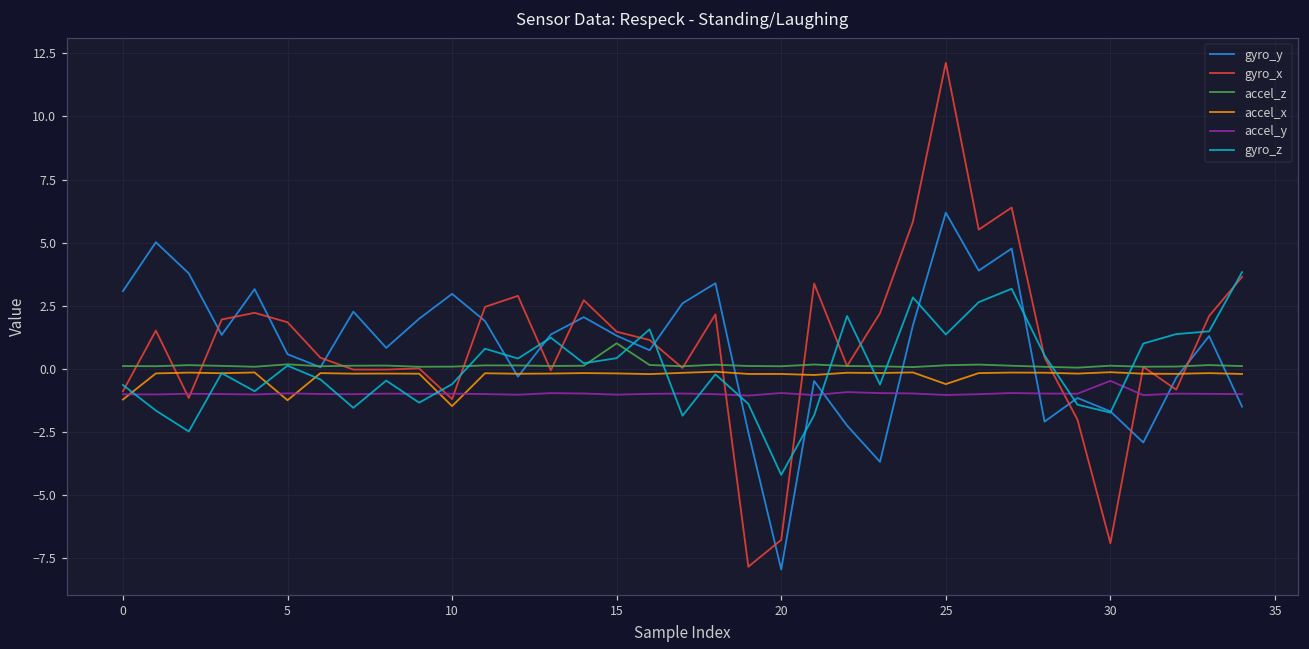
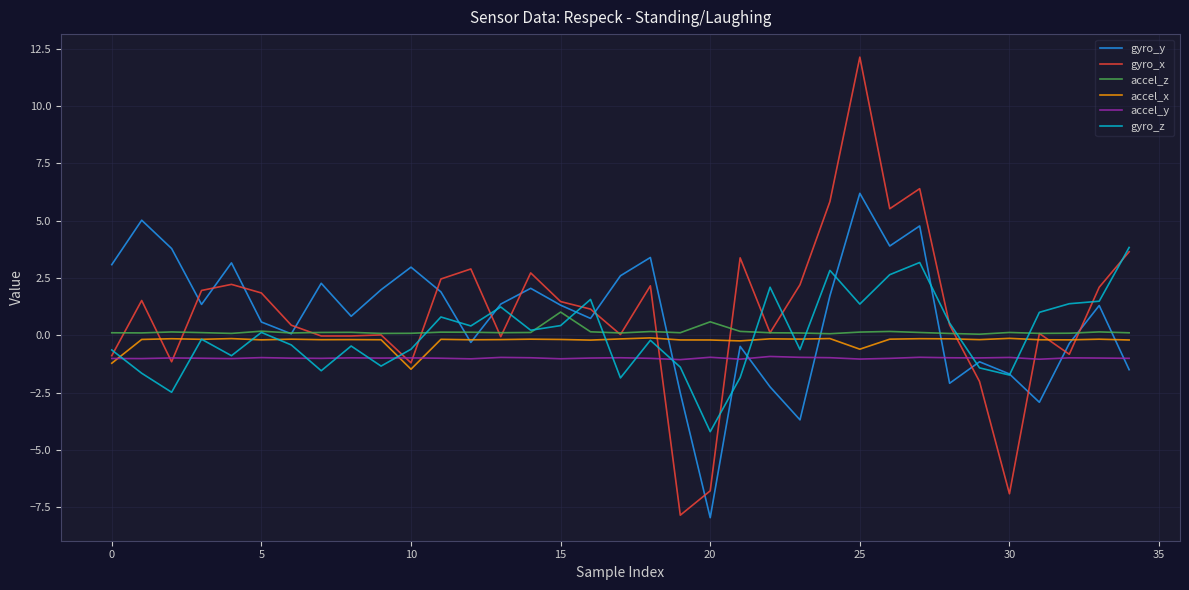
  {
    "gyro_x": {
      "0": -0.9,
      "5": 1.8,
      "10": -1.2,
      "15": 1.5,
      "20": -6.8,
      "25": 12.1,
      "30": -6.9
    },
    "accel_z": {
      "0": 0.1,
      "10": 0.1,
      "15": 1.0,
-     "20": 0.1,
+     "20": 0.6,
      "25": 0.1,
      "30": 0.1
    },
    "accel_x": {
      "0": -1.2,
-     "5": -1.2,
+     "5": -0.2,
      "10": -1.5,
      "15": -0.2,
      "20": -0.2,
      "25": -0.6,
      "30": -0.1
    },
    "accel_y": {
      "0": -1.0,
      "5": -1.0,
      "10": -1.0,
      "15": -1.0,
      "20": -1.0,
      "25": -1.0,
-     "30": -0.5
+     "30": -1.0
    }
  }
